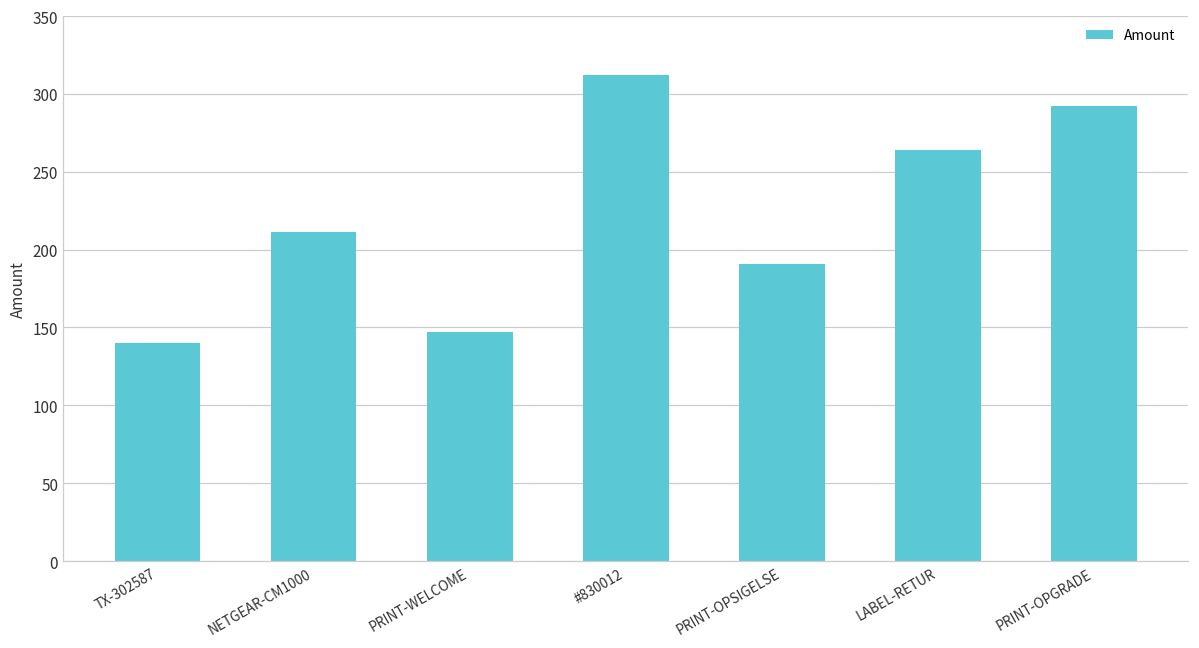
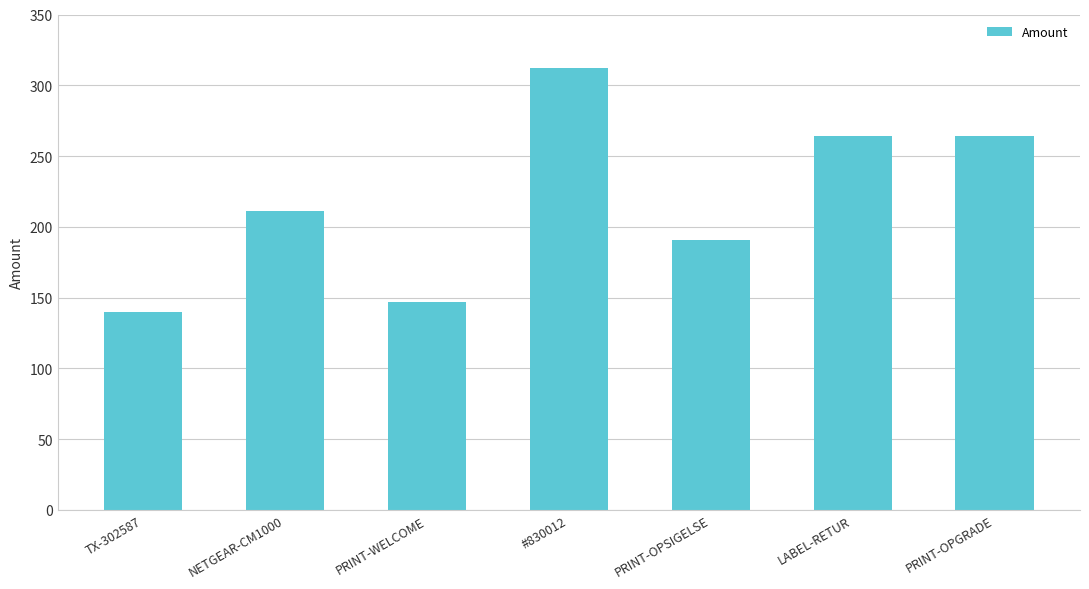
  {
    "TX-302587": 140,
    "NETGEAR-CM1000": 211,
    "PRINT-WELCOME": 147,
    "#830012": 312,
    "PRINT-OPSIGELSE": 191,
    "LABEL-RETUR": 264,
-   "PRINT-OPGRADE": 292
+   "PRINT-OPGRADE": 264
  }
